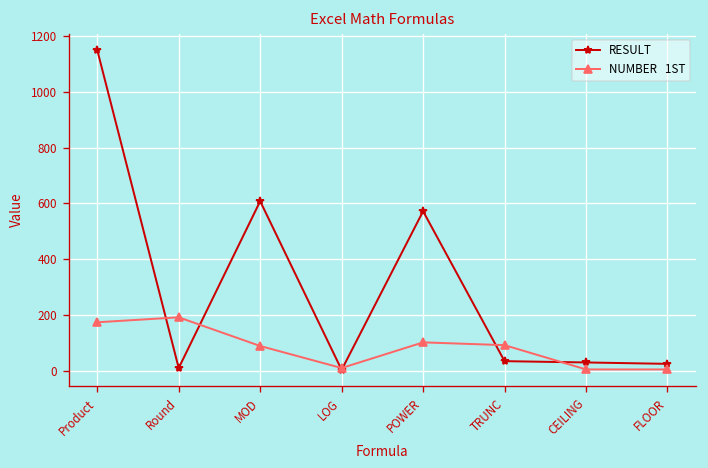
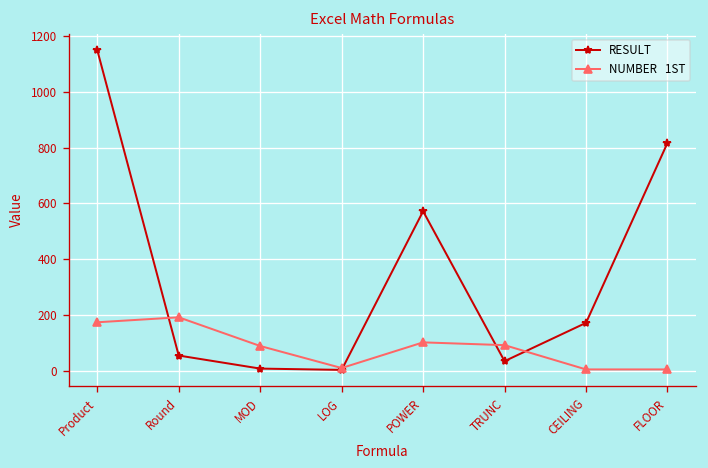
  {
    "RESULT": {
      "Product": 1150,
-     "Round": 10,
-     "MOD": 610,
+     "Round": 50,
+     "MOD": 10,
      "POWER": 570,
      "TRUNC": 30,
-     "CEILING": 30,
-     "FLOOR": 30
+     "CEILING": 170,
+     "FLOOR": 820
    },
    "NUMBER 1ST": {
      "Product": 170,
      "Round": 190,
      "MOD": 90,
      "POWER": 100,
      "TRUNC": 90,
      "CEILING": 10,
      "FLOOR": 10
    }
  }
